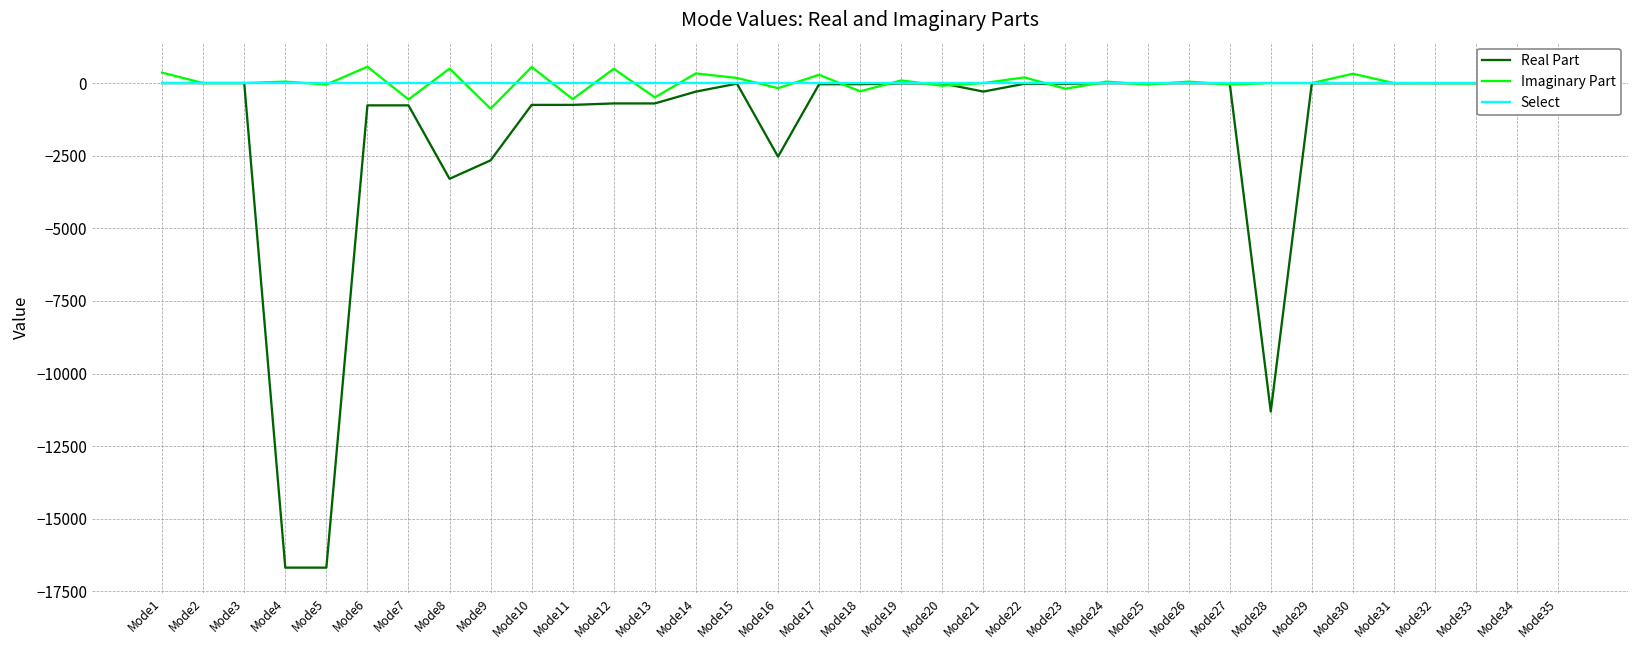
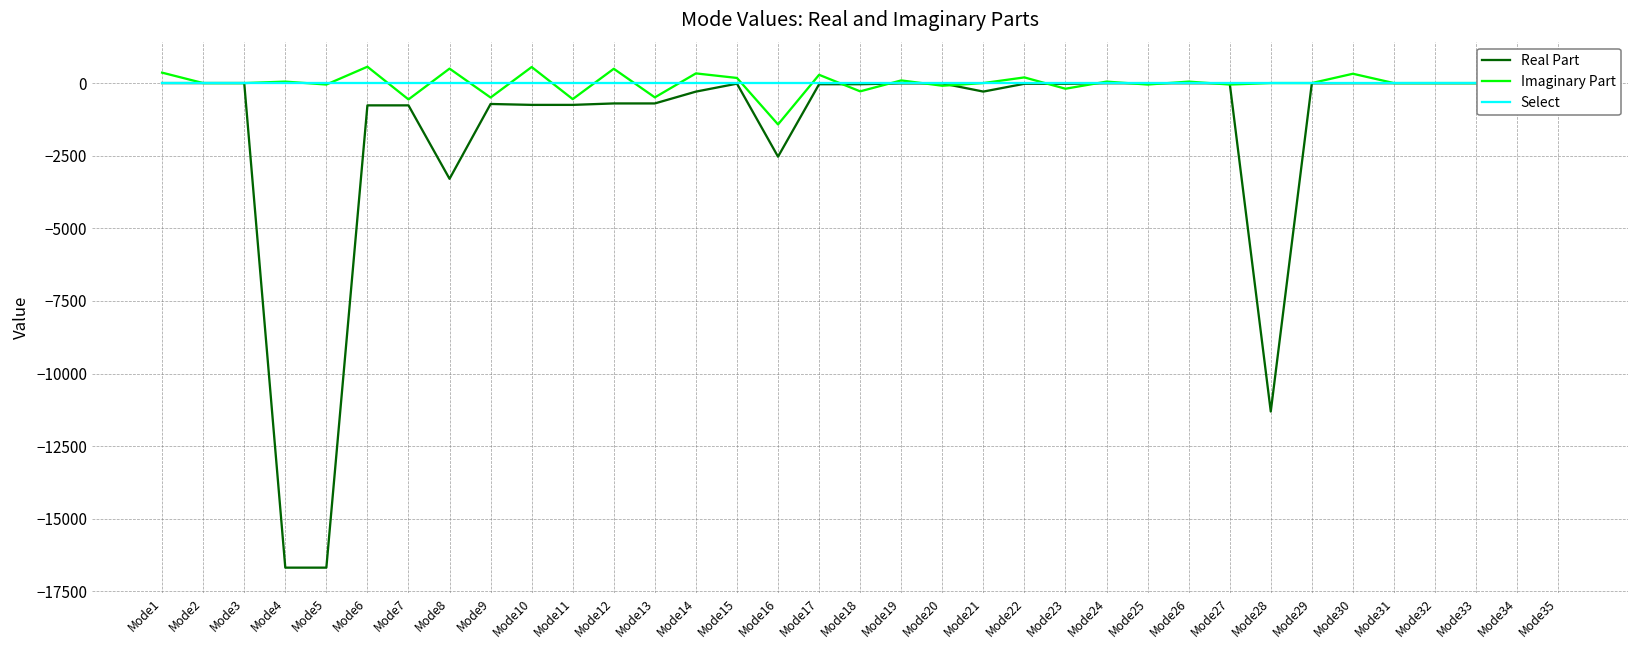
  {
    "Real Part": {
      "Mode4": -16700,
      "Mode5": -16700,
      "Mode6": -800,
      "Mode7": -800,
      "Mode8": -3300,
-     "Mode9": -2700,
+     "Mode9": -700,
      "Mode10": -800,
      "Mode11": -800,
      "Mode12": -700,
      "Mode13": -700,
      "Mode14": -300,
      "Mode16": -2500,
      "Mode21": -300,
      "Mode28": -11300
    },
    "Imaginary Part": {
      "Mode1": 400,
      "Mode6": 600,
      "Mode7": -600,
      "Mode8": 500,
-     "Mode9": -900,
+     "Mode9": -500,
      "Mode10": 600,
      "Mode11": -600,
      "Mode12": 500,
      "Mode13": -500,
      "Mode14": 300,
      "Mode15": 200,
-     "Mode16": -200,
+     "Mode16": -1400,
      "Mode17": 300,
      "Mode18": -300,
      "Mode22": 200,
      "Mode23": -200,
      "Mode30": 300
    },
    "Select": {
      "Mode6": 0,
      "Mode7": 0,
      "Mode8": 0,
      "Mode9": 0,
      "Mode10": 0,
      "Mode11": 0,
      "Mode12": 0,
      "Mode13": 0,
      "Mode14": 0,
      "Mode16": 0
    }
  }
